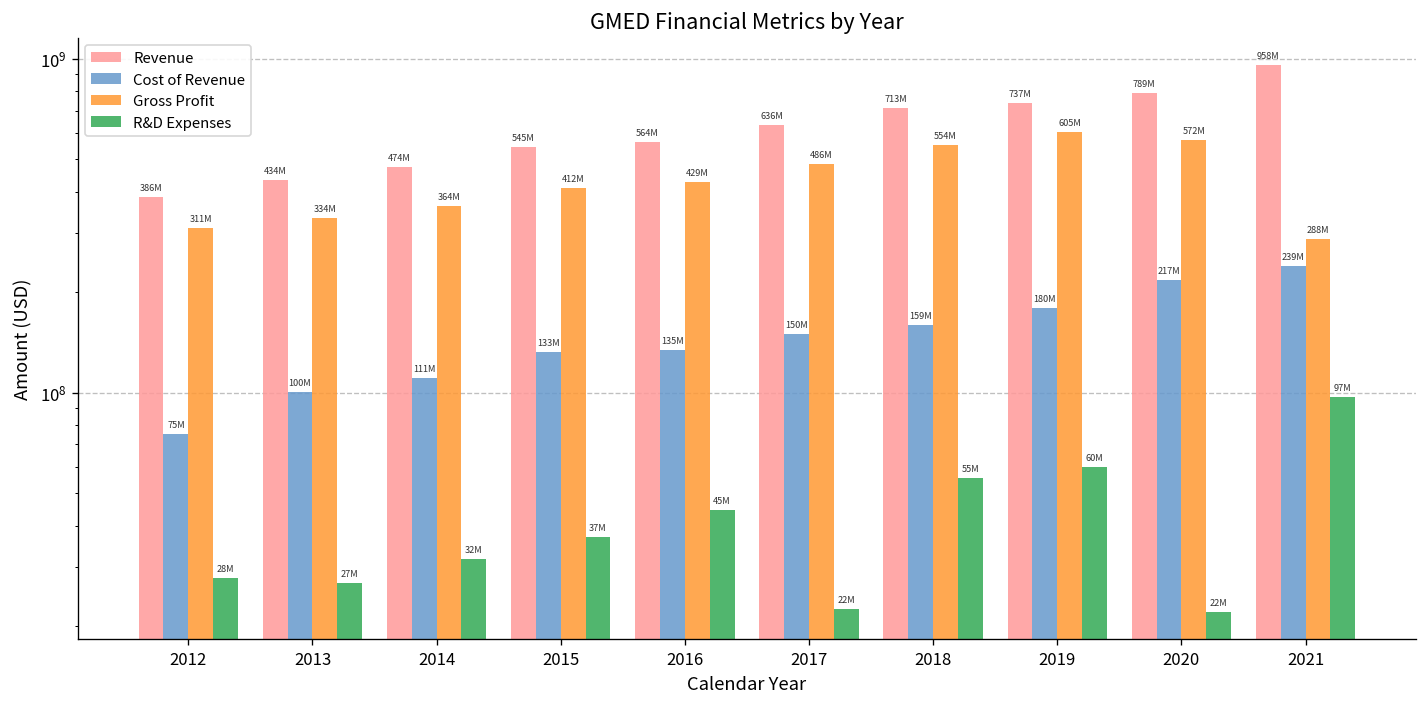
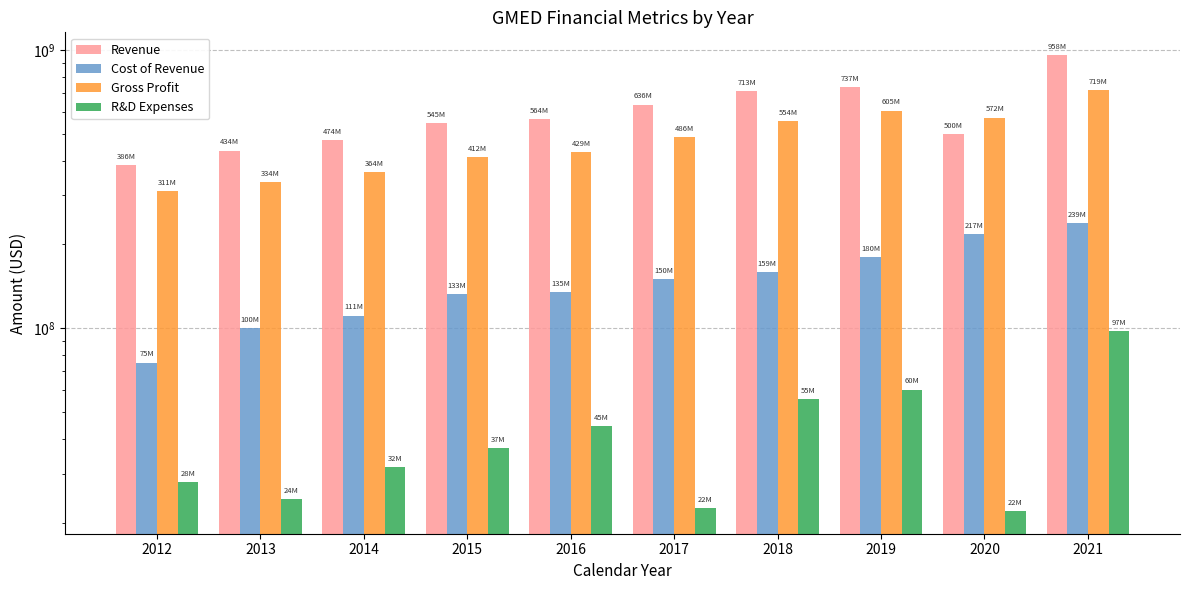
  {
    "Revenue": {
      "2012": "386M",
      "2013": "434M",
      "2014": "474M",
      "2015": "545M",
      "2016": "564M",
      "2017": "636M",
      "2018": "713M",
      "2019": "737M",
-     "2020": "789M",
+     "2020": "500M",
      "2021": "958M"
    },
    "Cost of Revenue": {
      "2012": "75M",
      "2013": "100M",
      "2014": "111M",
      "2015": "133M",
      "2016": "135M",
      "2017": "150M",
      "2018": "159M",
      "2019": "180M",
      "2020": "217M",
      "2021": "239M"
    },
    "Gross Profit": {
      "2012": "311M",
      "2013": "334M",
      "2014": "364M",
      "2015": "412M",
      "2016": "429M",
      "2017": "486M",
      "2018": "554M",
      "2019": "605M",
      "2020": "572M",
-     "2021": "288M"
+     "2021": "719M"
    },
    "R&D Expenses": {
      "2012": "28M",
-     "2013": "27M",
+     "2013": "24M",
      "2014": "32M",
      "2015": "37M",
      "2016": "45M",
      "2017": "22M",
      "2018": "55M",
      "2019": "60M",
      "2020": "22M",
      "2021": "97M"
    }
  }
